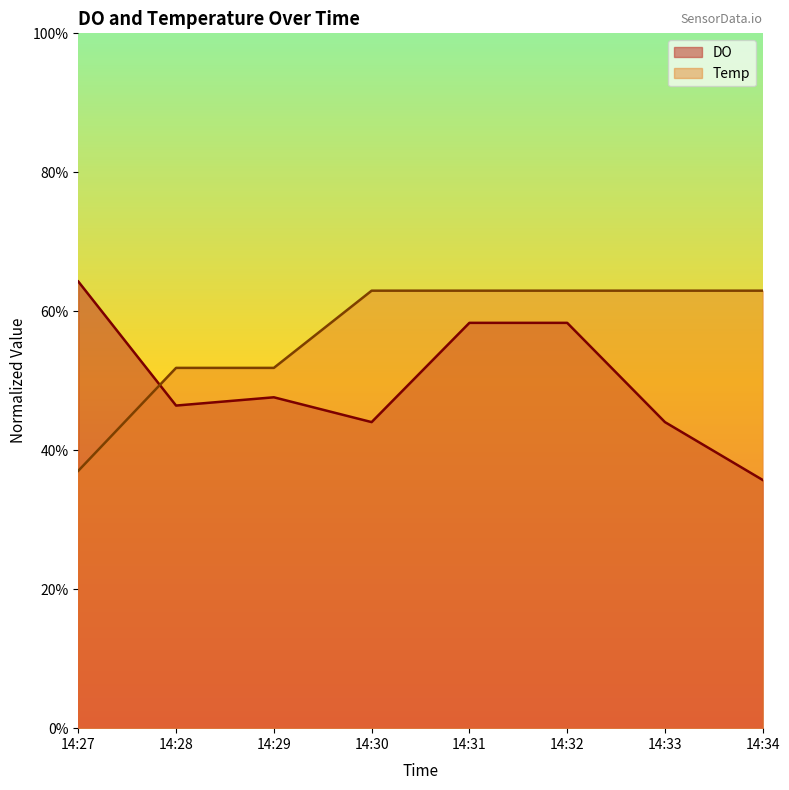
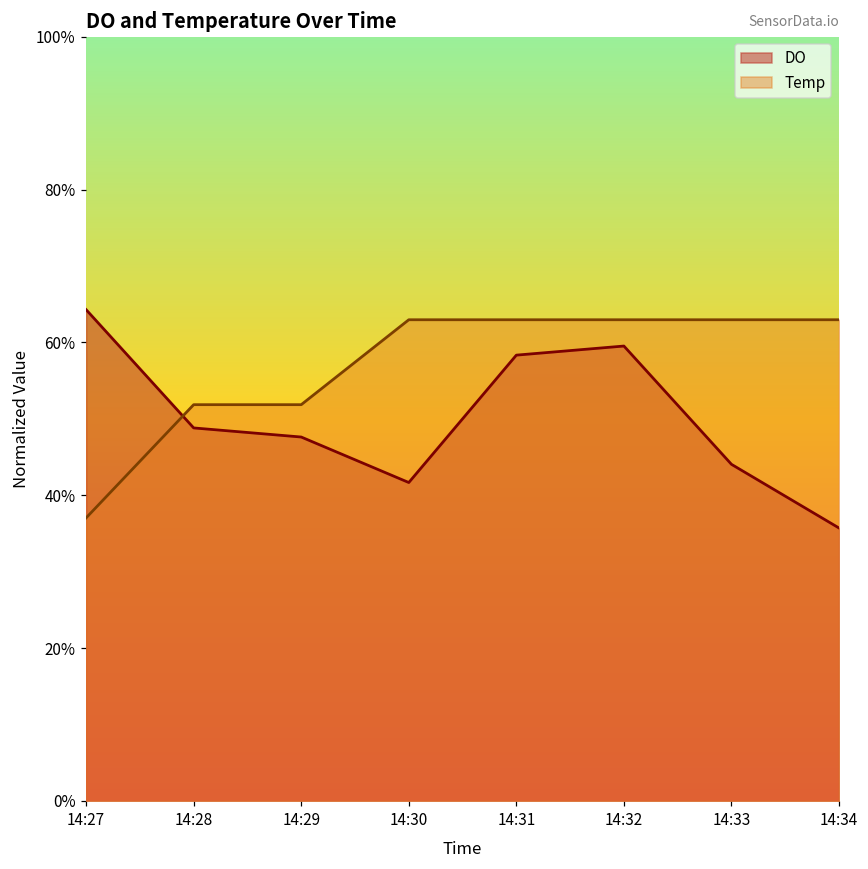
  {
    "DO": {
      "14:27": "64%",
-     "14:28": "46%",
+     "14:28": "49%",
      "14:29": "48%",
-     "14:30": "44%",
+     "14:30": "42%",
      "14:31": "58%",
-     "14:32": "58%",
+     "14:32": "60%",
      "14:33": "44%",
      "14:34": "36%"
    },
    "Temp": {
      "14:27": "37%",
      "14:28": "52%",
      "14:29": "52%",
      "14:30": "63%",
      "14:31": "63%",
      "14:32": "63%",
      "14:33": "63%",
      "14:34": "63%"
    }
  }
